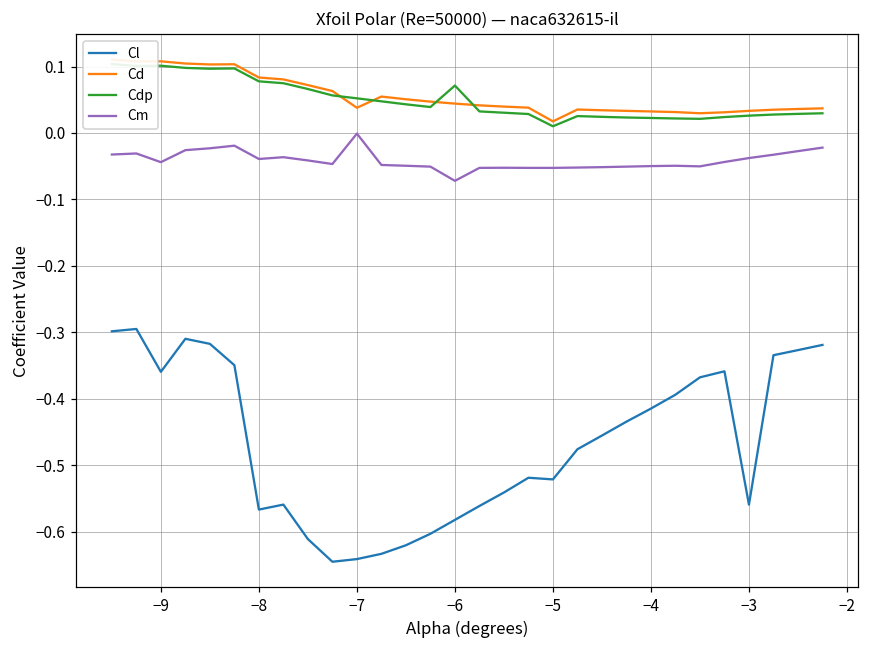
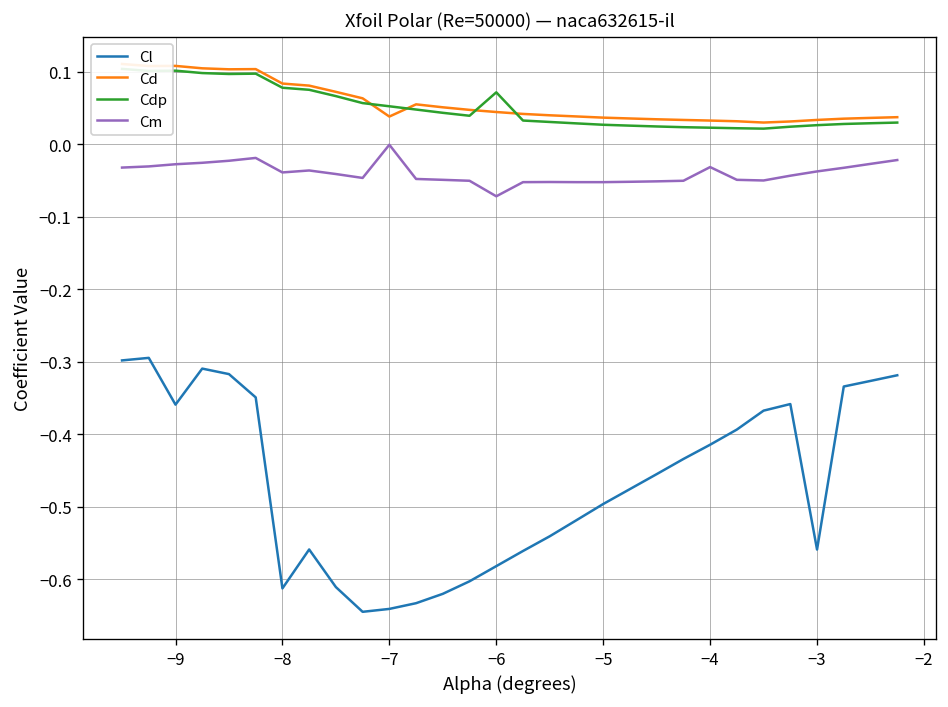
  {
    "Cl": {
      "−9": -0.36,
-     "−8": -0.57,
+     "−8": -0.61,
      "−7": -0.64,
      "−6": -0.58,
-     "−5": -0.52,
+     "−5": -0.50,
      "−4": -0.41,
      "−3": -0.56
    },
    "Cd": {
      "−9": 0.11,
      "−8": 0.08,
      "−7": 0.04,
      "−6": 0.04,
-     "−5": 0.02,
+     "−5": 0.04,
      "−4": 0.03,
      "−3": 0.03
    },
    "Cdp": {
      "−9": 0.10,
      "−8": 0.08,
      "−7": 0.05,
      "−6": 0.07,
-     "−5": 0.01,
+     "−5": 0.03,
      "−4": 0.02,
      "−3": 0.03
    },
    "Cm": {
-     "−9": -0.04,
+     "−9": -0.03,
      "−8": -0.04,
      "−7": 0.00,
      "−6": -0.07,
      "−5": -0.05,
-     "−4": -0.05,
+     "−4": -0.03,
      "−3": -0.04
    }
  }
